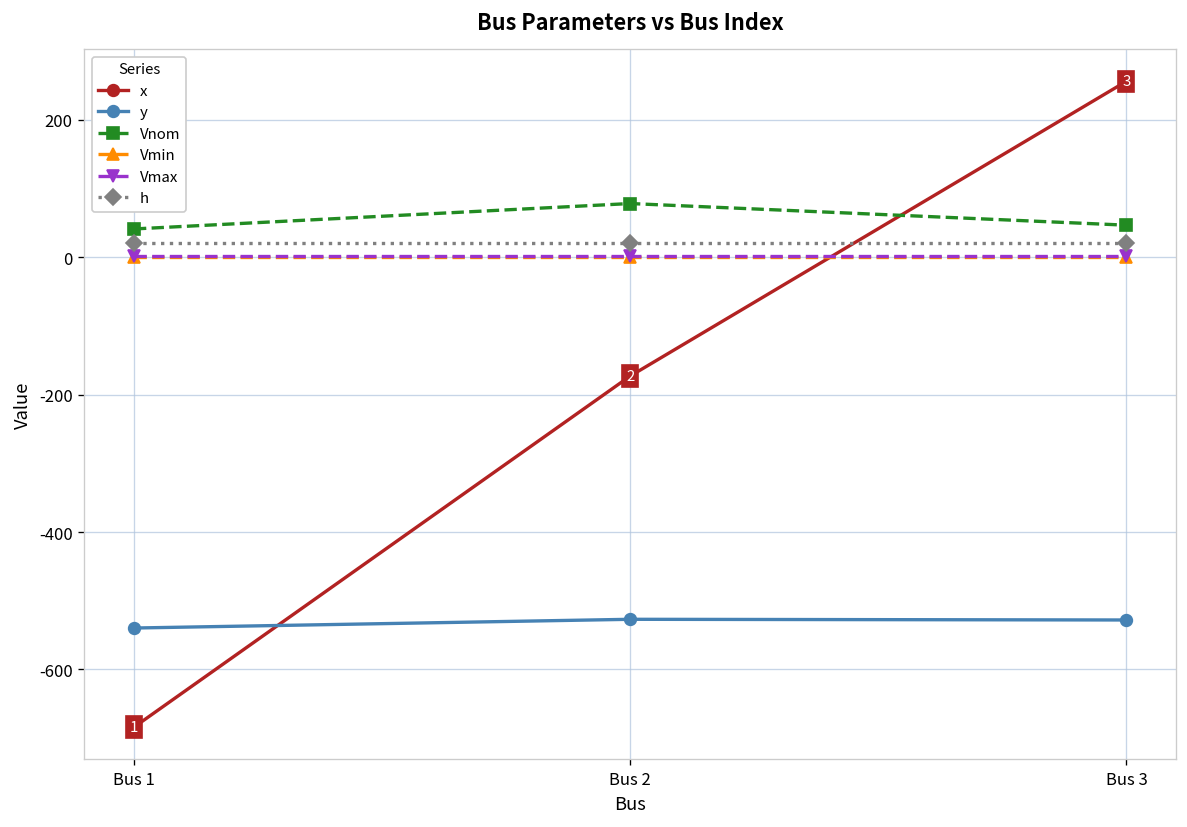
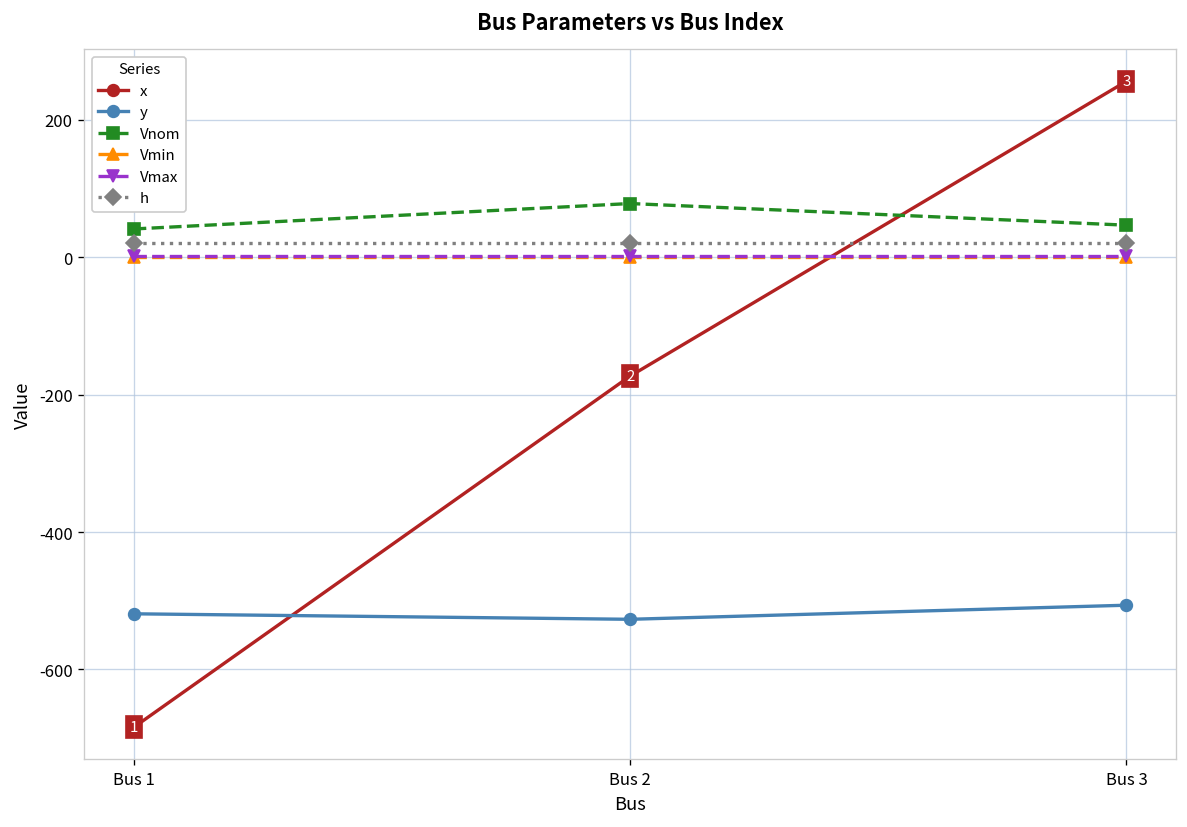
  {
    "y": {
-     "Bus 1": -540,
+     "Bus 1": -520,
      "Bus 2": -530,
-     "Bus 3": -530
+     "Bus 3": -510
    },
    "Vnom": {
      "Bus 1": 40,
      "Bus 2": 80,
      "Bus 3": 50
    },
    "h": {
      "Bus 1": 20,
      "Bus 2": 20,
      "Bus 3": 20
    }
  }
